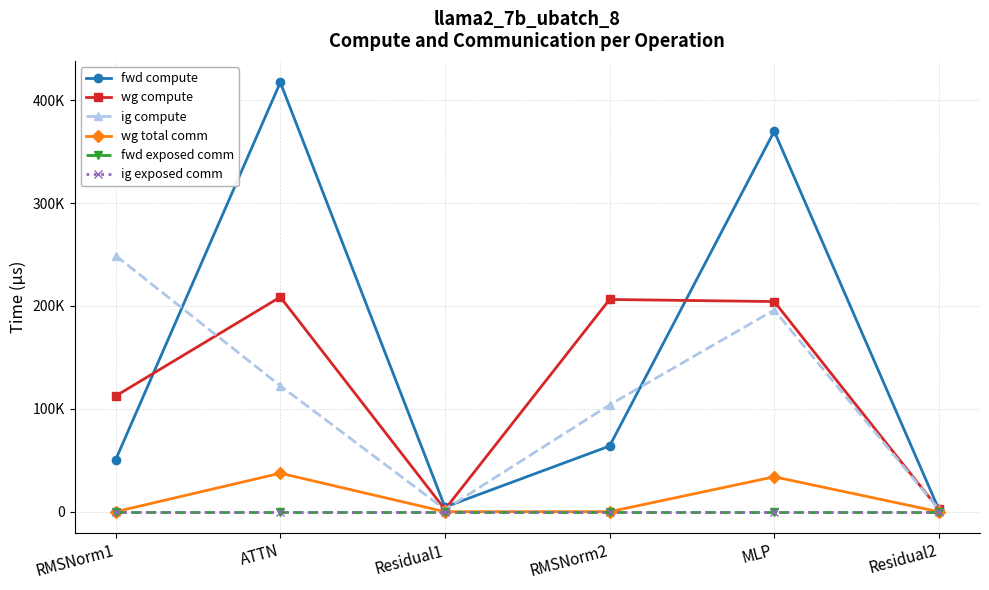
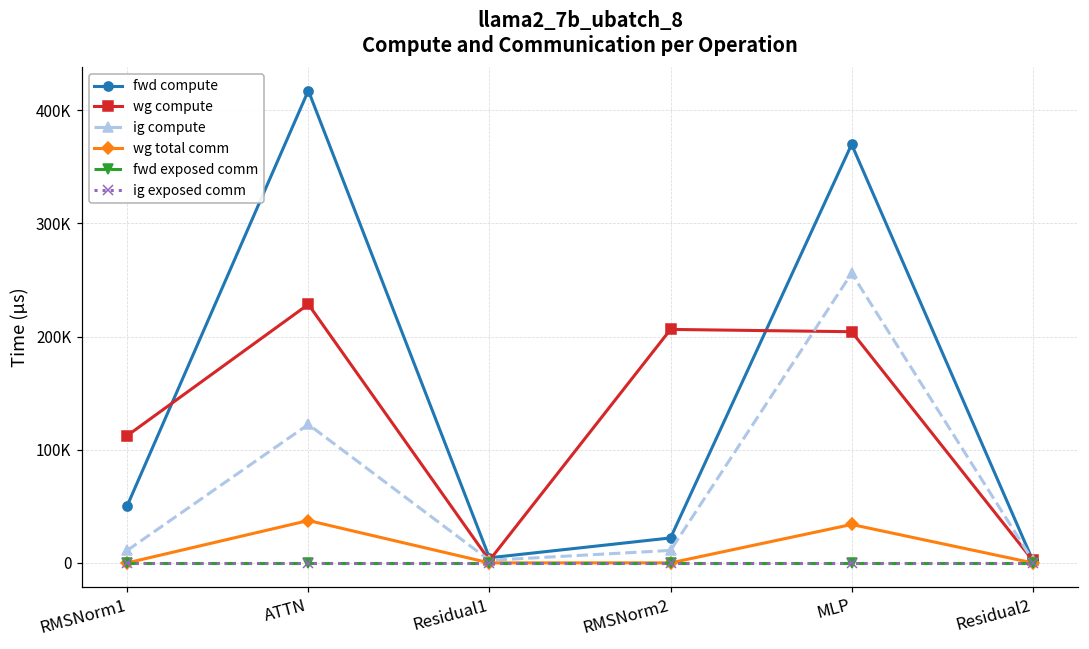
  {
    "fwd compute": {
      "RMSNorm1": 51000,
      "ATTN": 417000,
-     "RMSNorm2": 64000,
+     "RMSNorm2": 22000,
      "MLP": 370000
    },
    "wg compute": {
      "RMSNorm1": 113000,
-     "ATTN": 209000,
+     "ATTN": 229000,
      "RMSNorm2": 206000,
      "MLP": 204000
    },
    "ig compute": {
-     "RMSNorm1": 249000,
+     "RMSNorm1": 11000,
      "ATTN": 122000,
-     "RMSNorm2": 104000,
-     "MLP": 196000
+     "RMSNorm2": 11000,
+     "MLP": 256000
    },
    "wg total comm": {
      "ATTN": 37000,
      "MLP": 34000
    },
    "ig exposed comm": {
      "ATTN": 0,
      "MLP": 0
    }
  }
